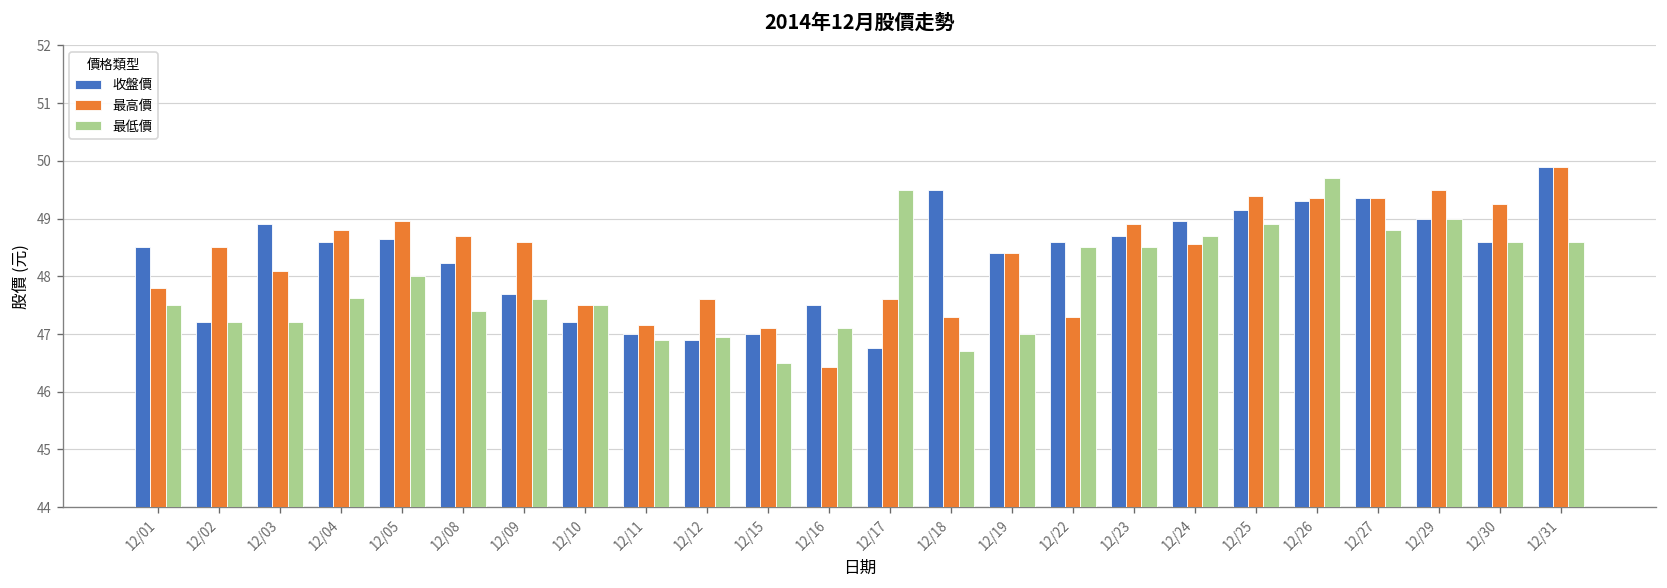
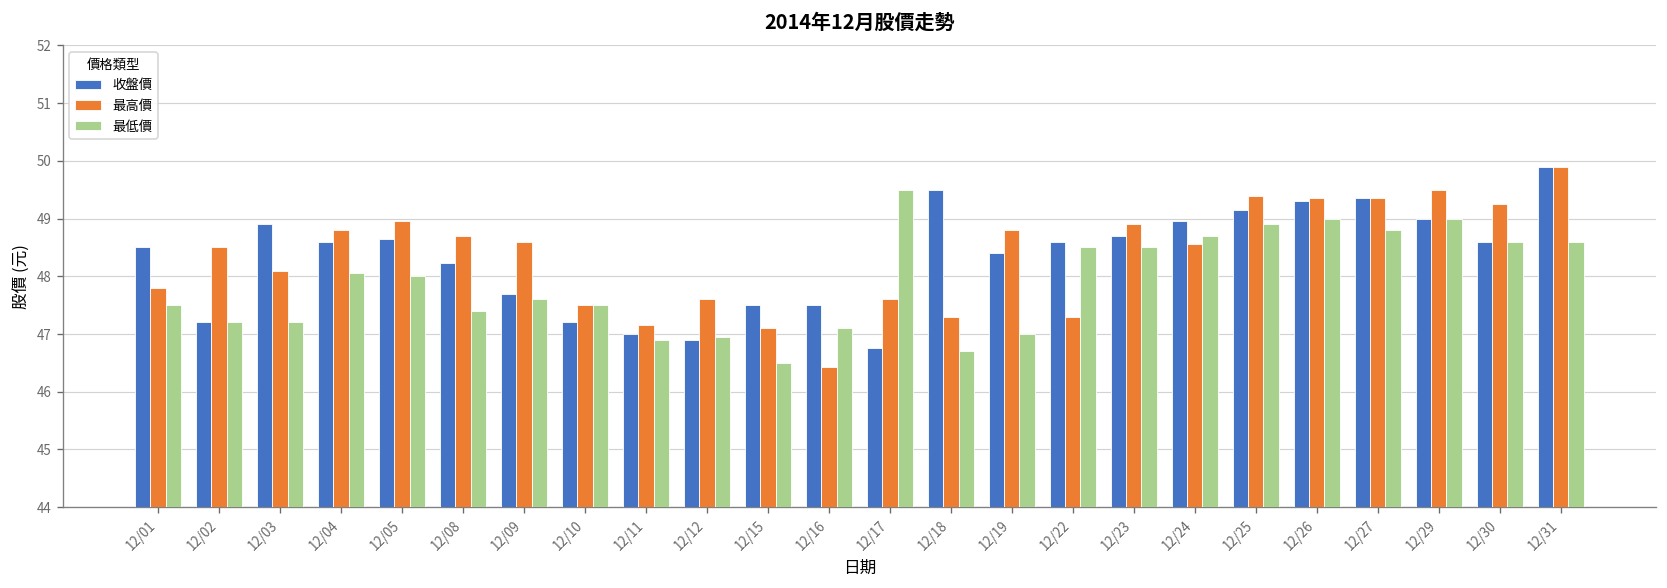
  {
    "收盤價": {
      "12/01": 48.5,
      "12/02": 47.2,
      "12/03": 48.9,
      "12/04": 48.6,
      "12/05": 48.7,
      "12/08": 48.2,
      "12/09": 47.7,
      "12/10": 47.2,
      "12/11": 47.0,
      "12/12": 46.9,
-     "12/15": 47.0,
+     "12/15": 47.5,
      "12/16": 47.5,
      "12/17": 46.8,
      "12/18": 49.5,
      "12/19": 48.4,
      "12/22": 48.6,
      "12/23": 48.7,
      "12/24": 49.0,
      "12/25": 49.2,
      "12/26": 49.3,
      "12/27": 49.4,
      "12/29": 49.0,
      "12/30": 48.6,
      "12/31": 49.9
    },
    "最高價": {
      "12/01": 47.8,
      "12/02": 48.5,
      "12/03": 48.1,
      "12/04": 48.8,
      "12/05": 49.0,
      "12/08": 48.7,
      "12/09": 48.6,
      "12/10": 47.5,
      "12/11": 47.2,
      "12/12": 47.6,
      "12/15": 47.1,
      "12/16": 46.4,
      "12/17": 47.6,
      "12/18": 47.3,
-     "12/19": 48.4,
+     "12/19": 48.8,
      "12/22": 47.3,
      "12/23": 48.9,
      "12/24": 48.6,
      "12/25": 49.4,
      "12/26": 49.4,
      "12/27": 49.4,
      "12/29": 49.5,
      "12/30": 49.3,
      "12/31": 49.9
    },
    "最低價": {
      "12/01": 47.5,
      "12/02": 47.2,
      "12/03": 47.2,
-     "12/04": 47.6,
+     "12/04": 48.1,
      "12/05": 48.0,
      "12/08": 47.4,
      "12/09": 47.6,
      "12/10": 47.5,
      "12/11": 46.9,
      "12/12": 47.0,
      "12/15": 46.5,
      "12/16": 47.1,
      "12/17": 49.5,
      "12/18": 46.7,
      "12/19": 47.0,
      "12/22": 48.5,
      "12/23": 48.5,
      "12/24": 48.7,
      "12/25": 48.9,
-     "12/26": 49.7,
+     "12/26": 49.0,
      "12/27": 48.8,
      "12/29": 49.0,
      "12/30": 48.6,
      "12/31": 48.6
    }
  }
